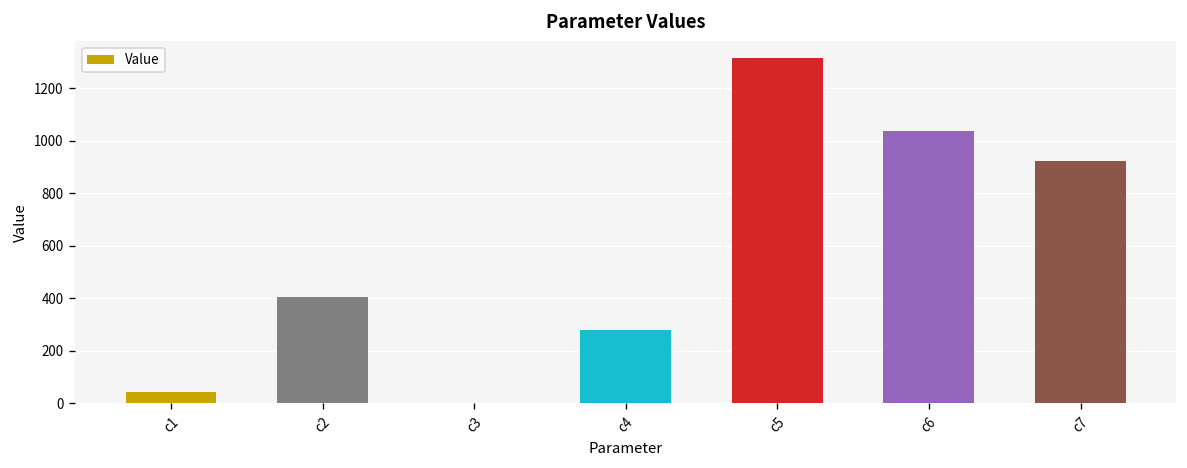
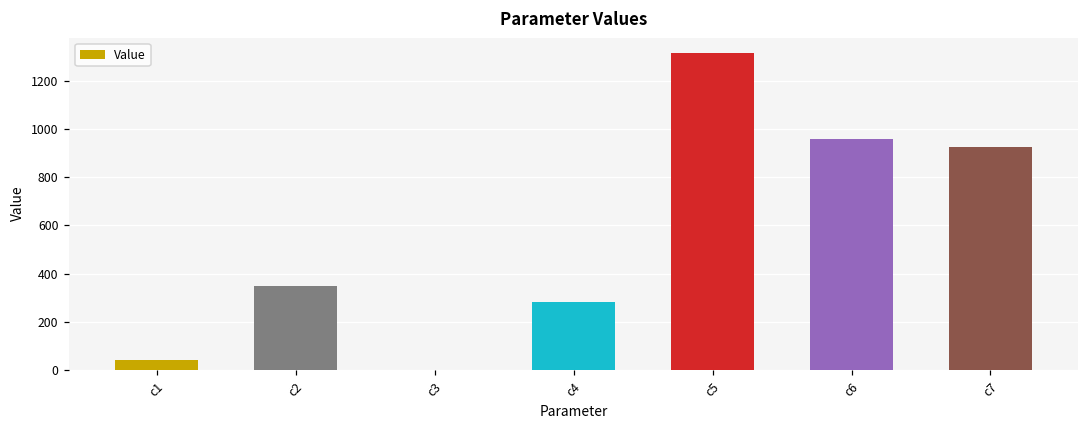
  {
    "c1": 40,
-   "c2": 400,
+   "c2": 350,
    "c4": 280,
    "c5": 1320,
-   "c6": 1040,
+   "c6": 960,
    "c7": 920
  }
